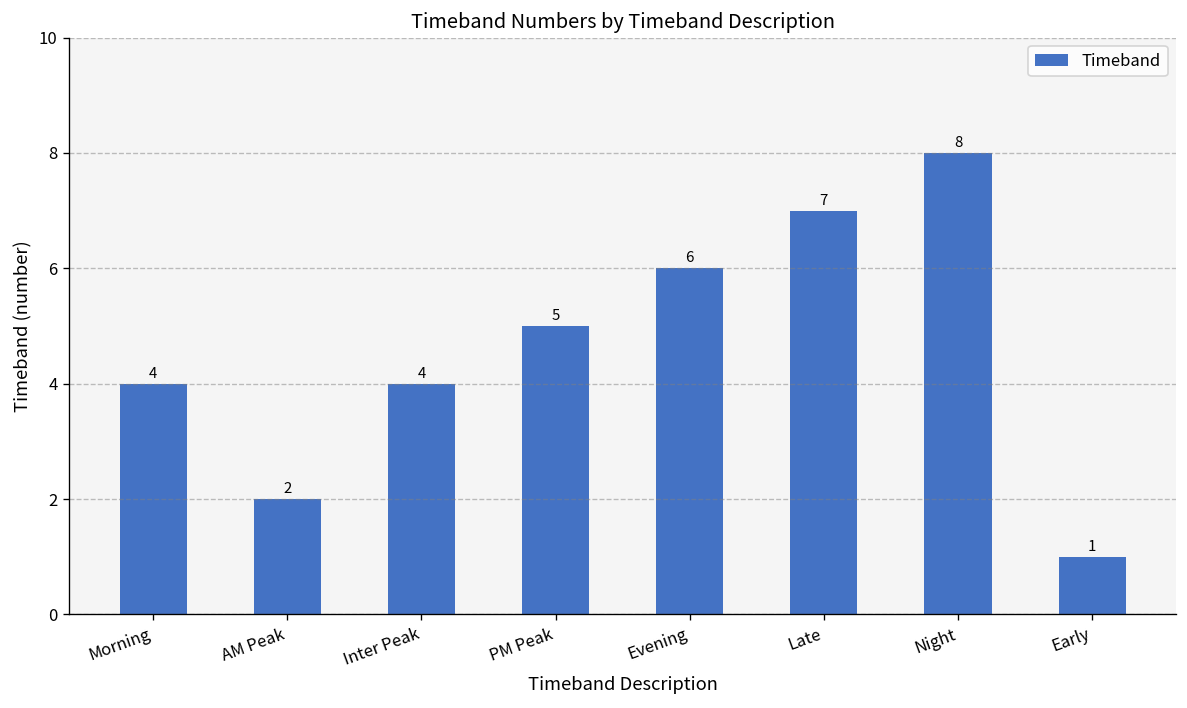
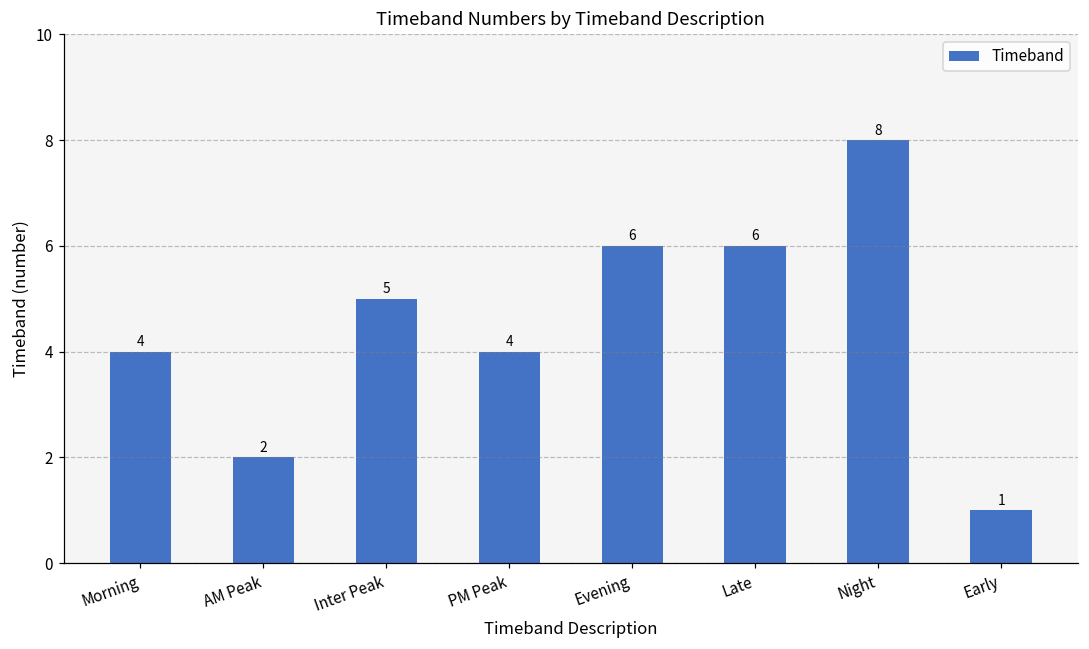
  {
    "Morning": 4,
    "AM Peak": 2,
-   "Inter Peak": 4,
-   "PM Peak": 5,
+   "Inter Peak": 5,
+   "PM Peak": 4,
    "Evening": 6,
-   "Late": 7,
+   "Late": 6,
    "Night": 8,
    "Early": 1
  }
